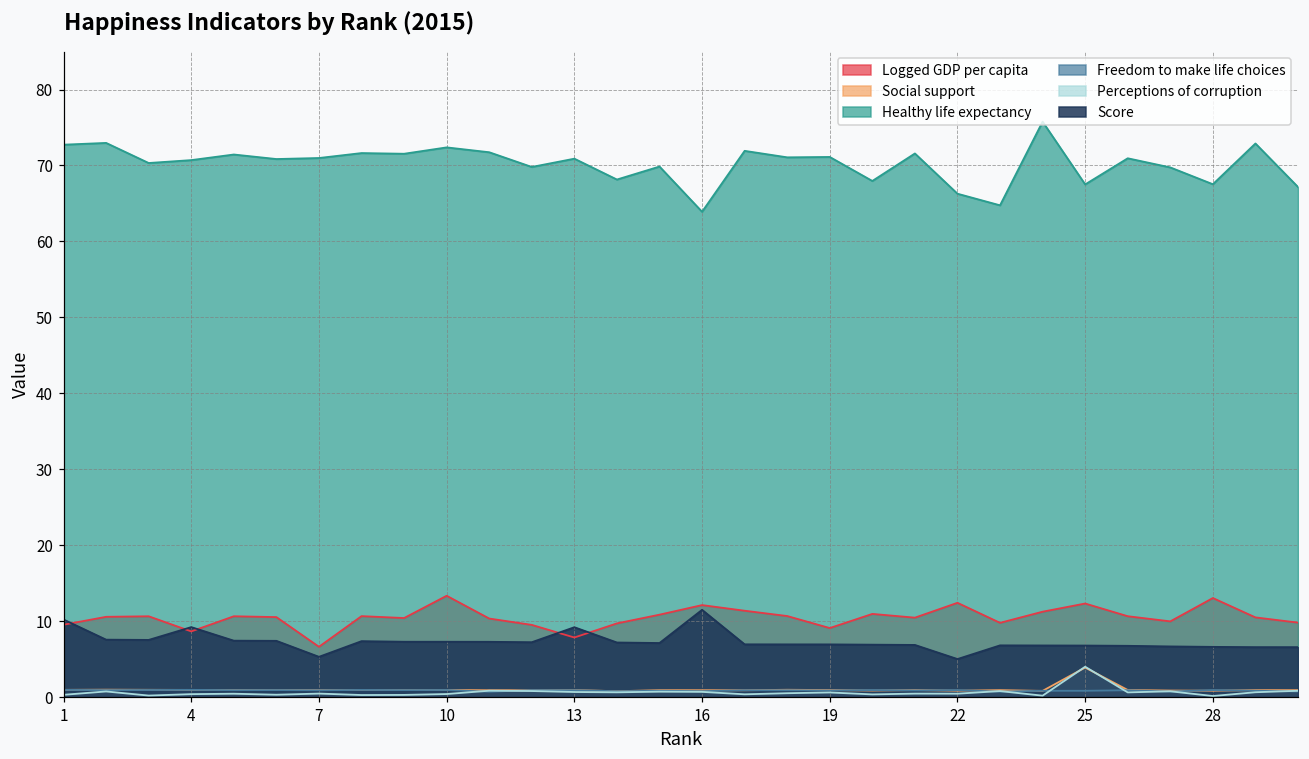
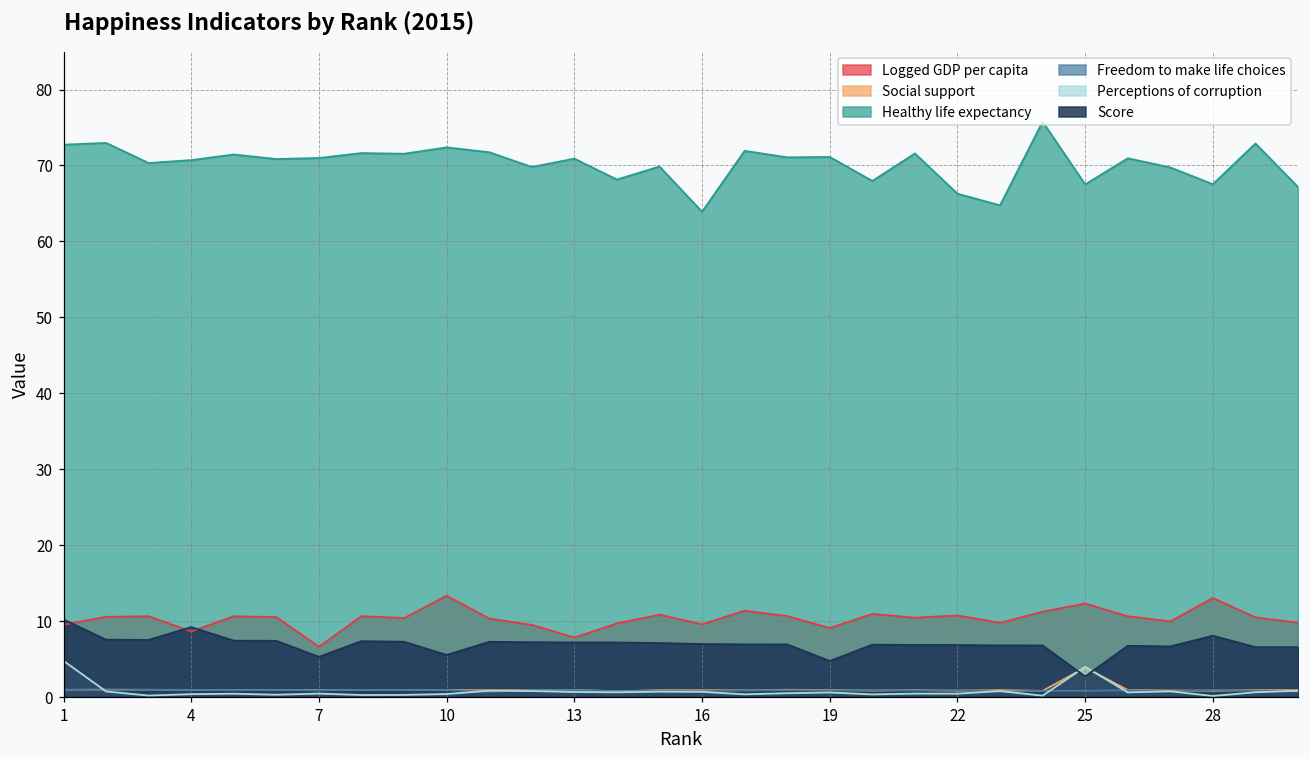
  {
    "Logged GDP per capita": {
      "1": 10,
      "4": 9,
      "7": 7,
      "10": 13,
      "13": 8,
-     "16": 12,
+     "16": 10,
      "19": 9,
-     "22": 12,
+     "22": 11,
      "25": 12,
      "28": 13
    },
    "Perceptions of corruption": {
-     "1": 0,
+     "1": 5,
      "4": 0,
      "7": 0,
      "10": 0,
      "22": 0,
      "28": 0
    },
    "Score": {
      "1": 10,
      "4": 9,
      "7": 5,
-     "10": 7,
-     "13": 9,
-     "16": 11,
-     "19": 7,
-     "22": 5,
-     "25": 7,
-     "28": 7
+     "10": 6,
+     "13": 7,
+     "16": 7,
+     "19": 5,
+     "22": 7,
+     "25": 3,
+     "28": 8
    }
  }
